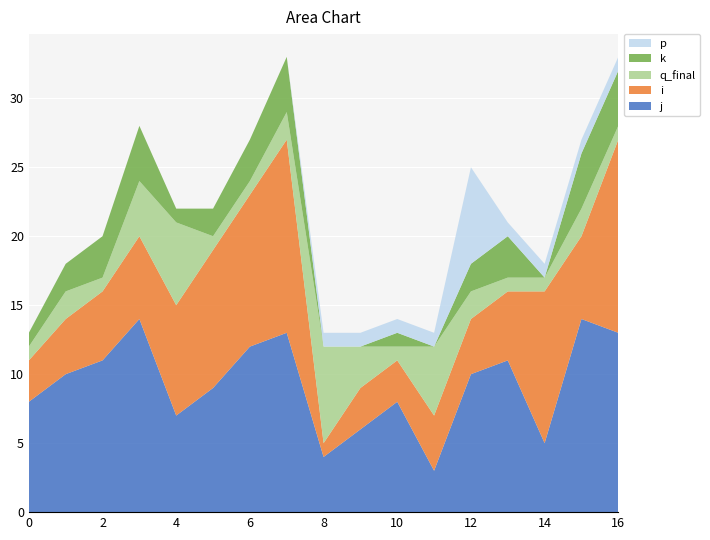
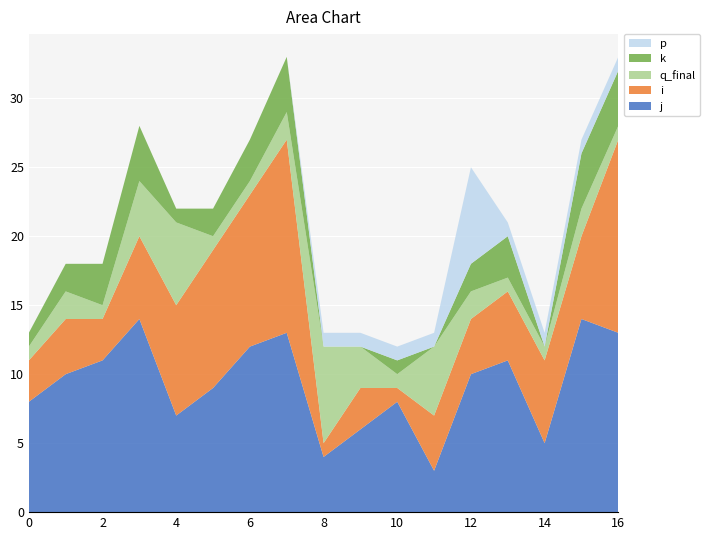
  {
    "j": {
      "0": 8,
      "2": 11,
      "4": 7,
      "6": 12,
      "8": 4,
      "10": 8,
      "12": 10,
      "14": 5,
      "16": 13
    },
    "i": {
      "0": 3,
-     "2": 5,
+     "2": 3,
      "4": 8,
      "6": 11,
      "8": 1,
-     "10": 3,
+     "10": 1,
      "12": 4,
-     "14": 11,
+     "14": 6,
      "16": 14
    },
    "q_final": {
      "0": 1,
      "2": 1,
      "4": 6,
      "6": 1,
      "10": 1,
      "12": 2,
      "16": 1
    },
    "k": {
      "10": 1,
      "12": 2,
      "16": 4
    },
    "p": {
      "8": 1,
      "10": 1,
      "12": 7,
      "14": 1,
      "16": 1
    }
  }
